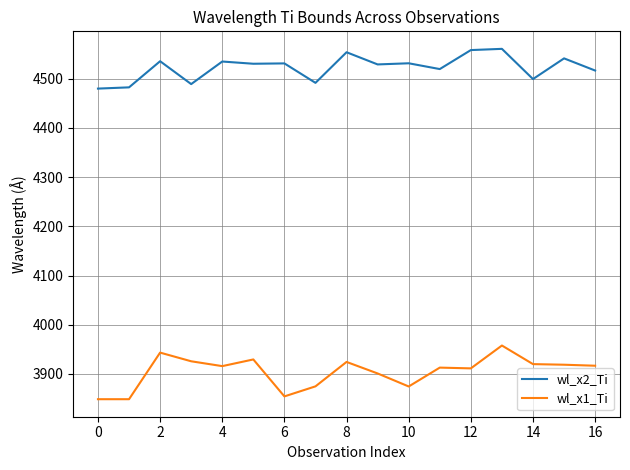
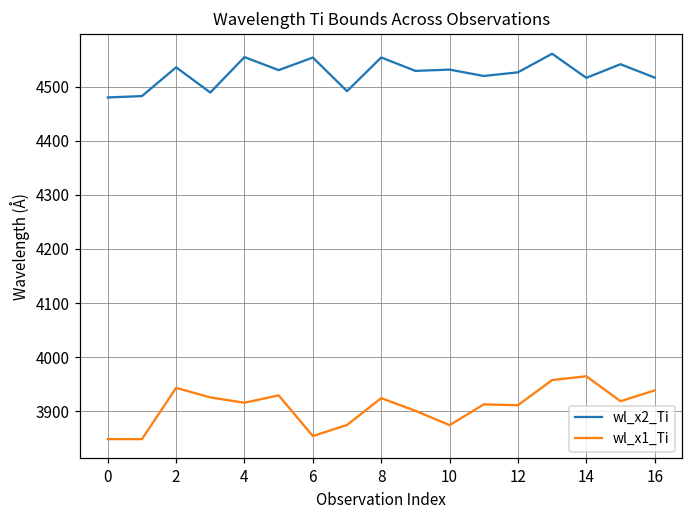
  {
    "wl_x2_Ti": {
      "0": 4480,
      "2": 4540,
-     "4": 4530,
-     "6": 4530,
+     "4": 4550,
+     "6": 4550,
      "8": 4550,
      "10": 4530,
-     "12": 4560,
-     "14": 4500,
+     "12": 4530,
+     "14": 4520,
      "16": 4520
    },
    "wl_x1_Ti": {
      "0": 3850,
      "2": 3940,
      "4": 3920,
      "6": 3850,
      "8": 3920,
      "10": 3870,
      "12": 3910,
-     "14": 3920,
-     "16": 3920
+     "14": 3960,
+     "16": 3940
    }
  }
